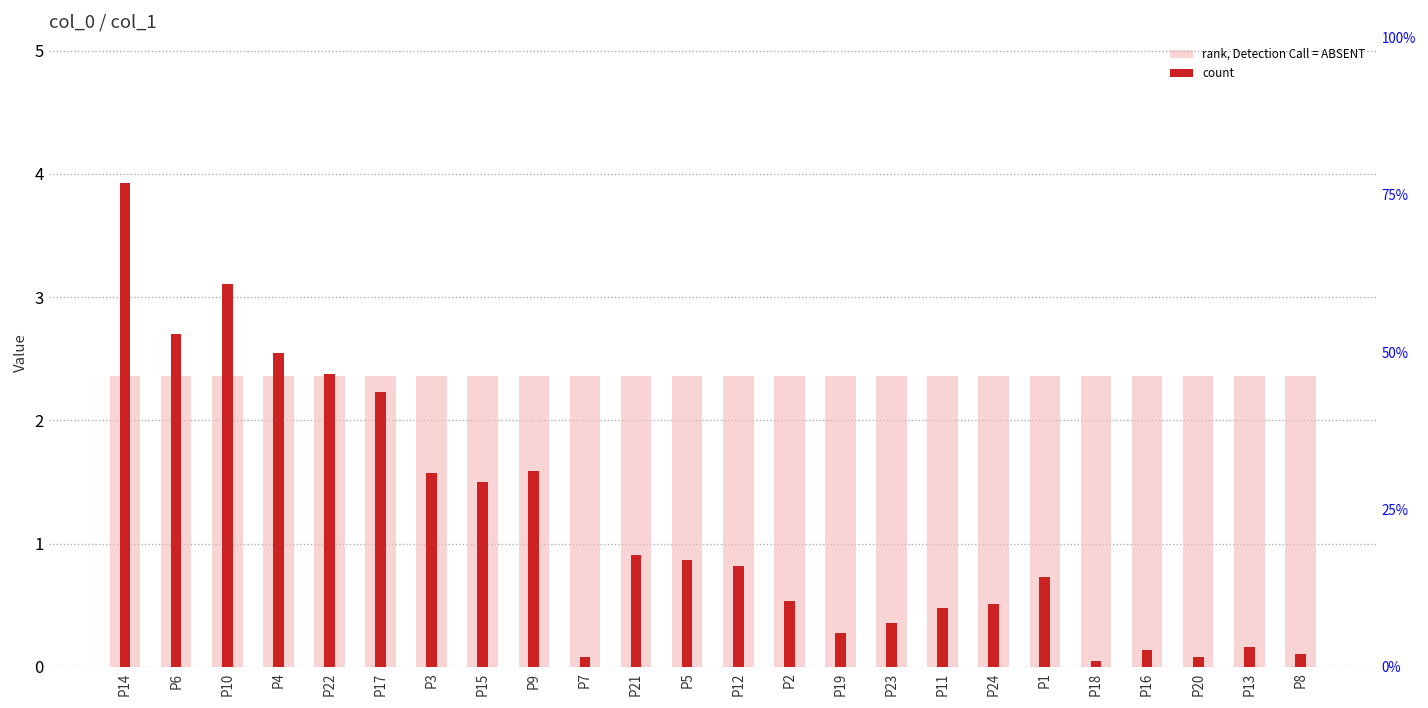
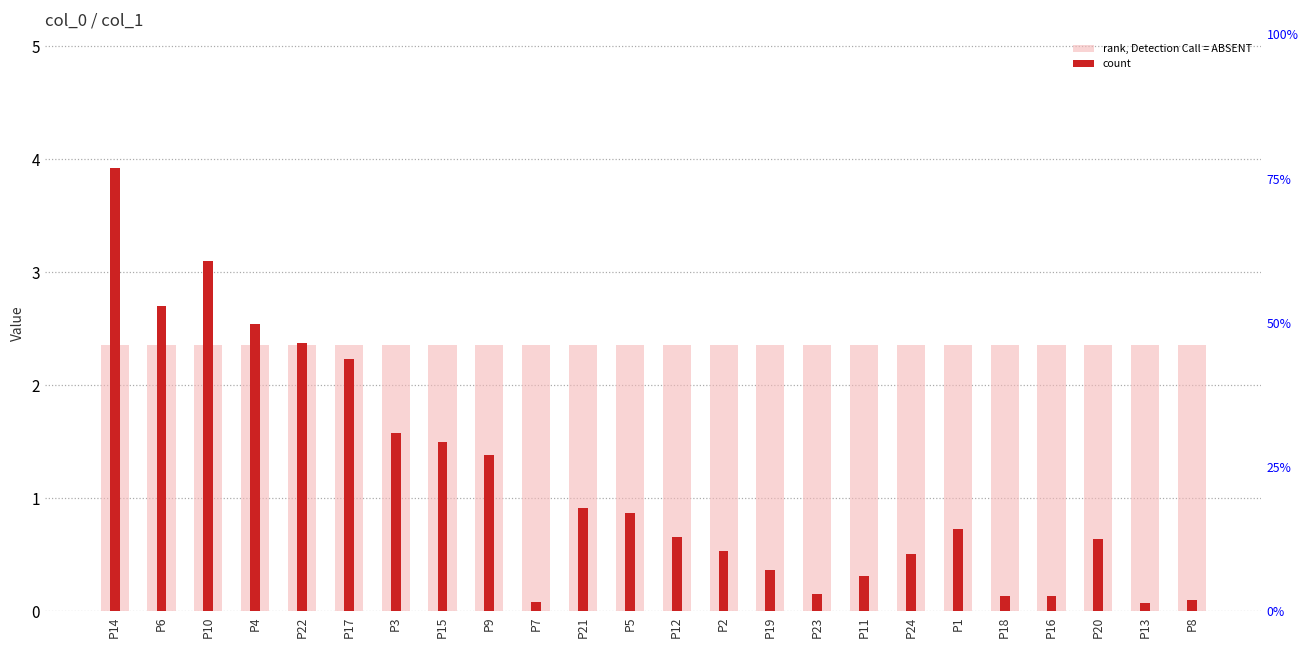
  {
    "rank, Detection Call = ABSENT": {
      "P17": 2.36,
      "P3": 2.36,
      "P15": 2.36,
      "P9": 2.36,
      "P7": 2.36,
      "P21": 2.36,
      "P5": 2.36,
      "P12": 2.36,
      "P2": 2.36,
      "P19": 2.36,
      "P23": 2.36,
      "P11": 2.36,
      "P24": 2.36,
      "P1": 2.36,
      "P18": 2.36,
      "P16": 2.36,
      "P20": 2.36,
      "P13": 2.36,
      "P8": 2.36
    },
    "count": {
      "P14": 3.93,
      "P6": 2.70,
      "P10": 3.10,
      "P4": 2.55,
      "P22": 2.38,
-     "P9": 1.59,
-     "P12": 0.82,
-     "P19": 0.27,
-     "P23": 0.36,
-     "P11": 0.48,
-     "P18": 0.05,
-     "P20": 0.08,
-     "P13": 0.16
+     "P9": 1.38,
+     "P12": 0.65,
+     "P19": 0.36,
+     "P23": 0.16,
+     "P11": 0.31,
+     "P18": 0.14,
+     "P20": 0.64,
+     "P13": 0.07
    }
  }
